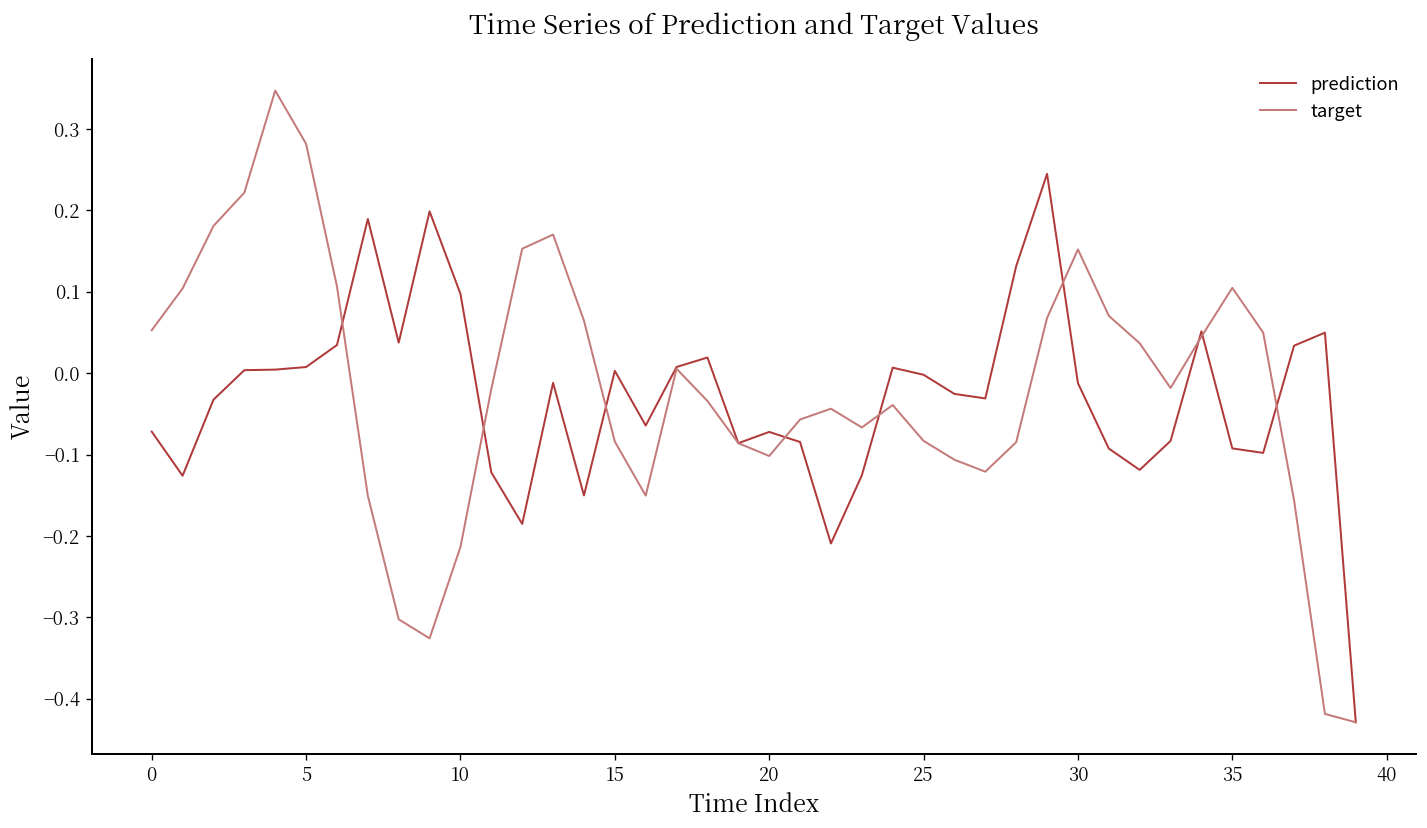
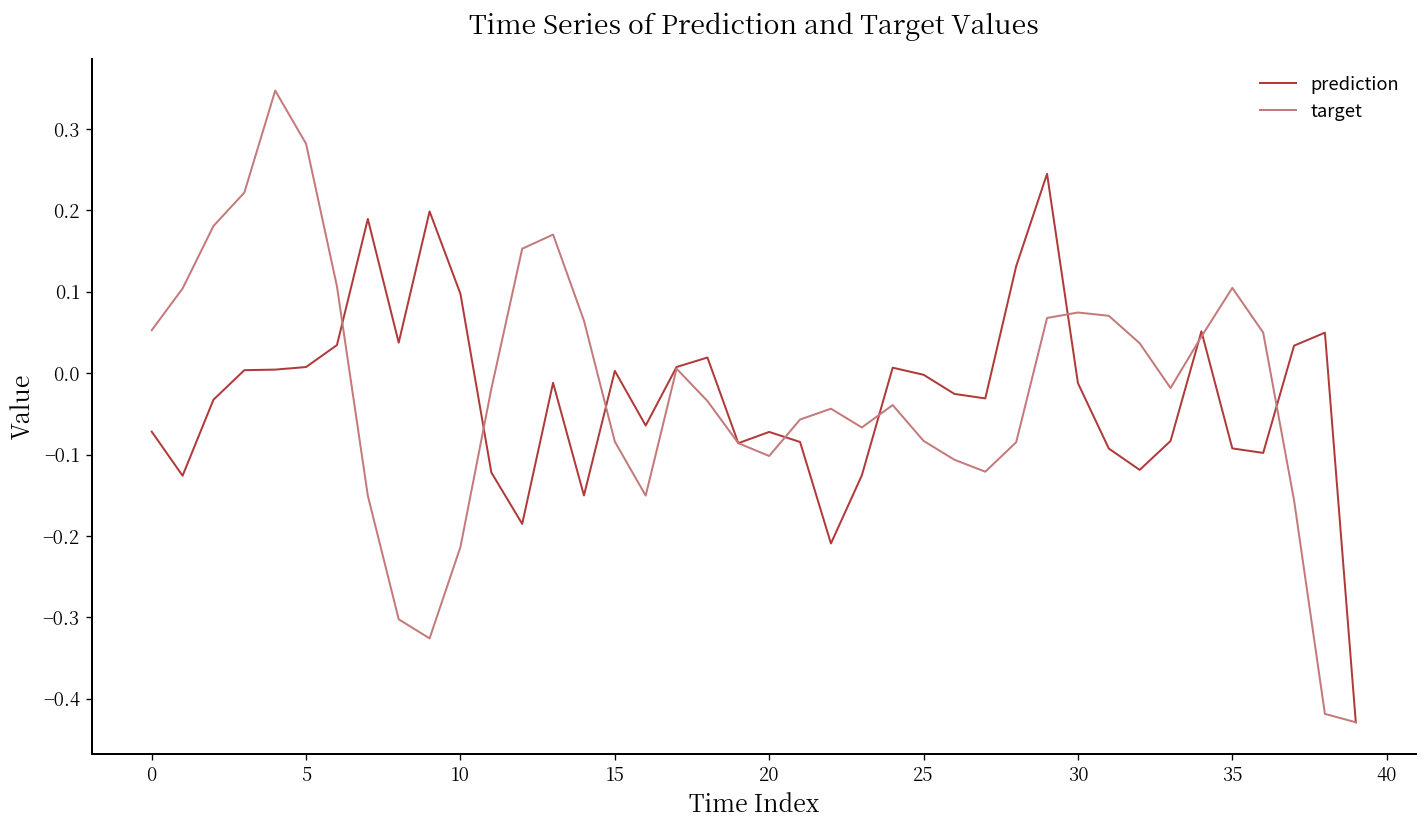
  {
    "prediction": {
      "0": -0.07,
      "5": 0.01,
      "10": 0.10,
      "15": 0.00,
      "20": -0.07,
      "25": 0.00,
      "30": -0.01,
      "35": -0.09
    },
    "target": {
      "0": 0.05,
      "5": 0.28,
      "10": -0.21,
      "15": -0.08,
      "20": -0.10,
      "25": -0.08,
-     "30": 0.15,
+     "30": 0.07,
      "35": 0.10
    }
  }
